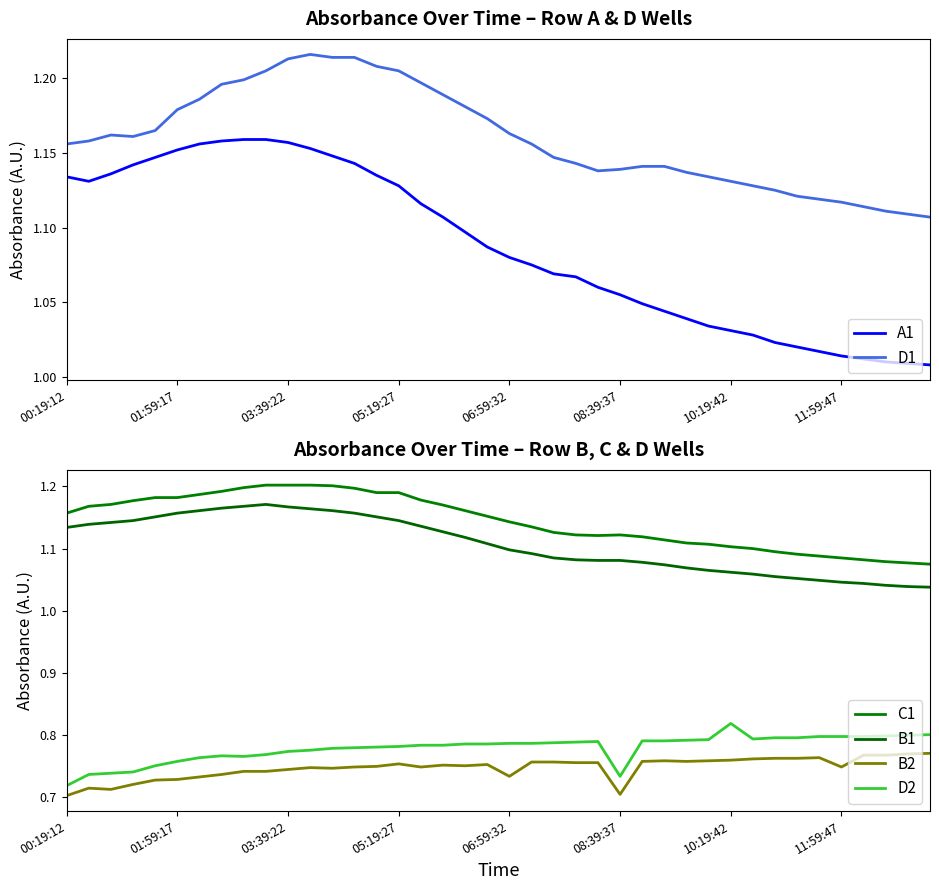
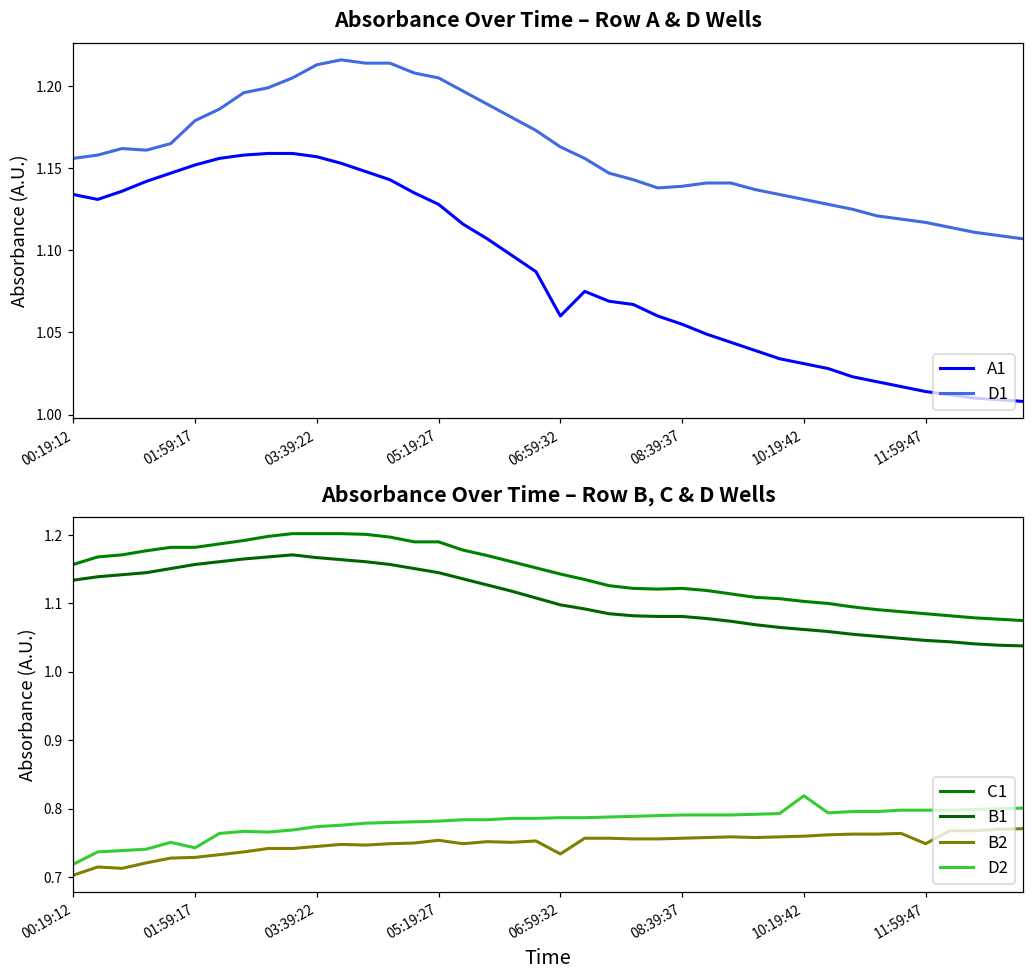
  {
    "Absorbance Over Time – Row A & D Wells": {
      "A1": {
        "00:19:12": 1.134,
        "01:59:17": 1.152,
        "03:39:22": 1.157,
        "05:19:27": 1.128,
-       "06:59:32": 1.08,
+       "06:59:32": 1.06,
        "08:39:37": 1.055,
        "10:19:42": 1.03,
        "11:59:47": 1.014
      },
      "D1": {
        "00:19:12": 1.156,
        "01:59:17": 1.18,
        "03:39:22": 1.213,
        "05:19:27": 1.205,
        "06:59:32": 1.163,
        "08:39:37": 1.14,
        "10:19:42": 1.13,
        "11:59:47": 1.117
      }
    },
    "Absorbance Over Time – Row B, C & D Wells": {
      "B2": {
        "00:19:12": 0.70,
        "01:59:17": 0.73,
        "03:39:22": 0.75,
        "05:19:27": 0.75,
        "06:59:32": 0.73,
-       "08:39:37": 0.71,
+       "08:39:37": 0.76,
        "10:19:42": 0.76,
        "11:59:47": 0.75
      },
      "D2": {
        "00:19:12": 0.72,
-       "01:59:17": 0.76,
+       "01:59:17": 0.74,
        "03:39:22": 0.77,
        "05:19:27": 0.78,
        "06:59:32": 0.79,
-       "08:39:37": 0.73,
+       "08:39:37": 0.79,
        "10:19:42": 0.82,
        "11:59:47": 0.80
      }
    }
  }
